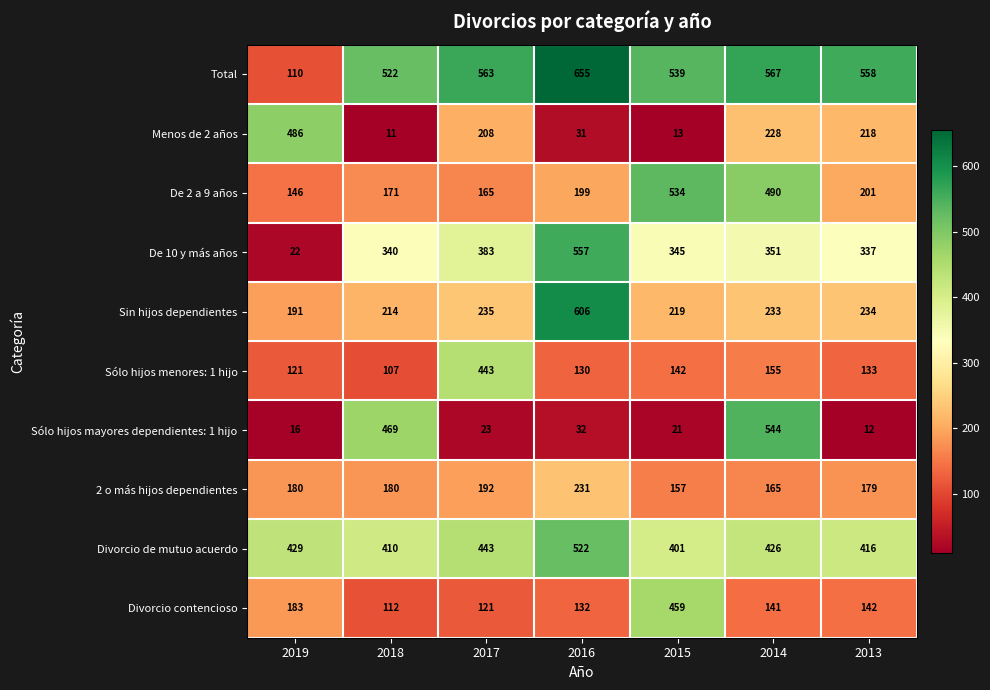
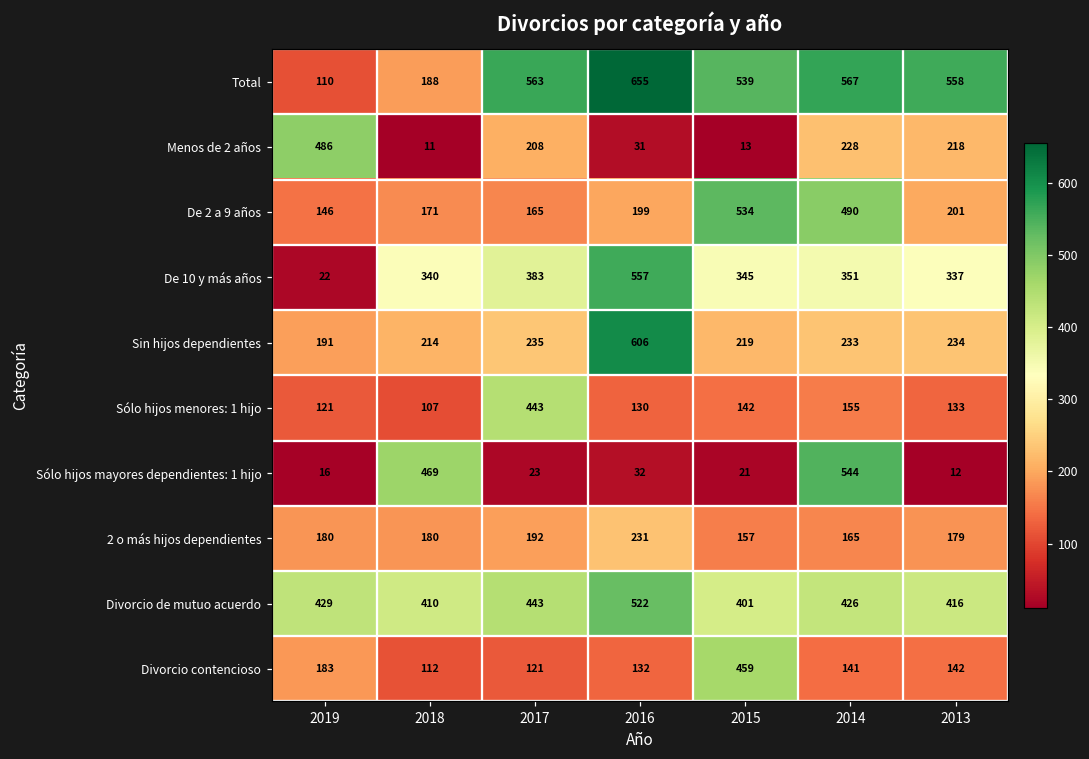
  {
    "Total": {
      "2019": 110,
-     "2018": 522,
+     "2018": 188,
      "2017": 563,
      "2016": 655,
      "2015": 539,
      "2014": 567,
      "2013": 558
    },
    "Menos de 2 años": {
      "2019": 486,
      "2018": 11,
      "2017": 208,
      "2016": 31,
      "2015": 13,
      "2014": 228,
      "2013": 218
    },
    "De 2 a 9 años": {
      "2019": 146,
      "2018": 171,
      "2017": 165,
      "2016": 199,
      "2015": 534,
      "2014": 490,
      "2013": 201
    },
    "De 10 y más años": {
      "2019": 22,
      "2018": 340,
      "2017": 383,
      "2016": 557,
      "2015": 345,
      "2014": 351,
      "2013": 337
    },
    "Sin hijos dependientes": {
      "2019": 191,
      "2018": 214,
      "2017": 235,
      "2016": 606,
      "2015": 219,
      "2014": 233,
      "2013": 234
    },
    "Sólo hijos menores: 1 hijo": {
      "2019": 121,
      "2018": 107,
      "2017": 443,
      "2016": 130,
      "2015": 142,
      "2014": 155,
      "2013": 133
    },
    "Sólo hijos mayores dependientes: 1 hijo": {
      "2019": 16,
      "2018": 469,
      "2017": 23,
      "2016": 32,
      "2015": 21,
      "2014": 544,
      "2013": 12
    },
    "2 o más hijos dependientes": {
      "2019": 180,
      "2018": 180,
      "2017": 192,
      "2016": 231,
      "2015": 157,
      "2014": 165,
      "2013": 179
    },
    "Divorcio de mutuo acuerdo": {
      "2019": 429,
      "2018": 410,
      "2017": 443,
      "2016": 522,
      "2015": 401,
      "2014": 426,
      "2013": 416
    },
    "Divorcio contencioso": {
      "2019": 183,
      "2018": 112,
      "2017": 121,
      "2016": 132,
      "2015": 459,
      "2014": 141,
      "2013": 142
    }
  }
